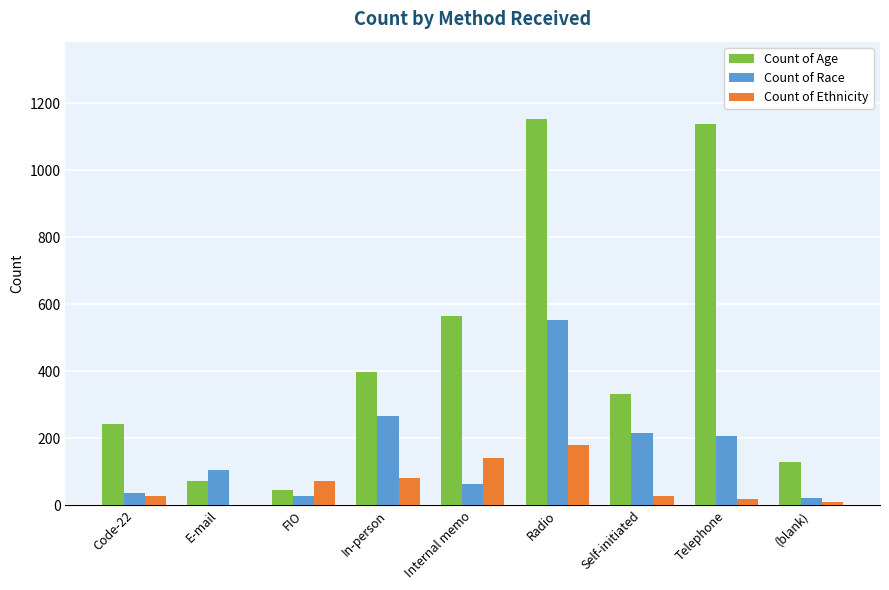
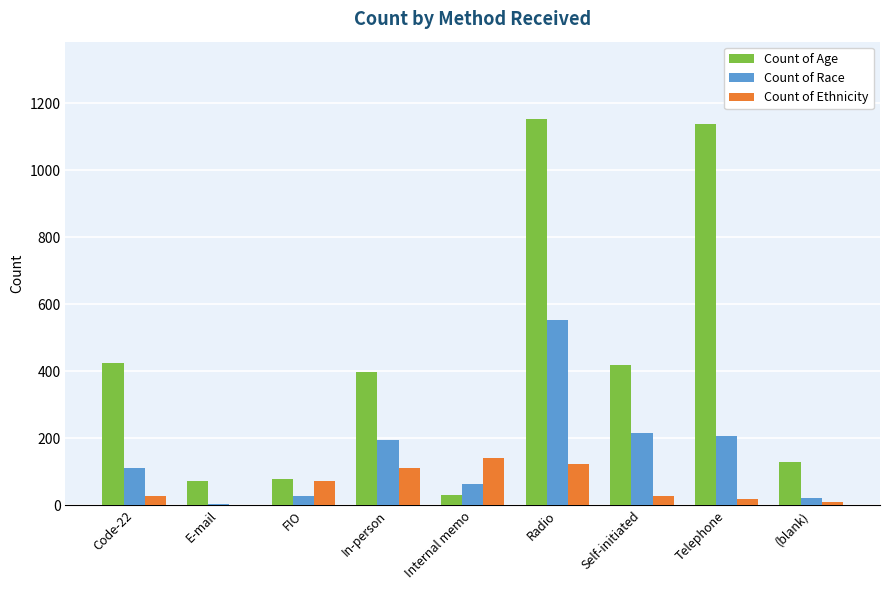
  {
    "Count of Age": {
-     "Code-22": 240,
+     "Code-22": 420,
      "E-mail": 70,
-     "FIO": 50,
+     "FIO": 80,
      "In-person": 400,
-     "Internal memo": 570,
+     "Internal memo": 30,
      "Radio": 1150,
-     "Self-initiated": 330,
+     "Self-initiated": 420,
      "Telephone": 1140,
      "(blank)": 130
    },
    "Count of Race": {
-     "Code-22": 40,
-     "E-mail": 110,
+     "Code-22": 110,
+     "E-mail": 0,
      "FIO": 30,
-     "In-person": 270,
+     "In-person": 190,
      "Internal memo": 60,
      "Radio": 550,
      "Self-initiated": 220,
      "Telephone": 210,
      "(blank)": 20
    },
    "Count of Ethnicity": {
      "Code-22": 30,
      "E-mail": 0,
      "FIO": 70,
-     "In-person": 80,
+     "In-person": 110,
      "Internal memo": 140,
-     "Radio": 180,
+     "Radio": 120,
      "Self-initiated": 30,
      "Telephone": 20,
      "(blank)": 10
    }
  }
